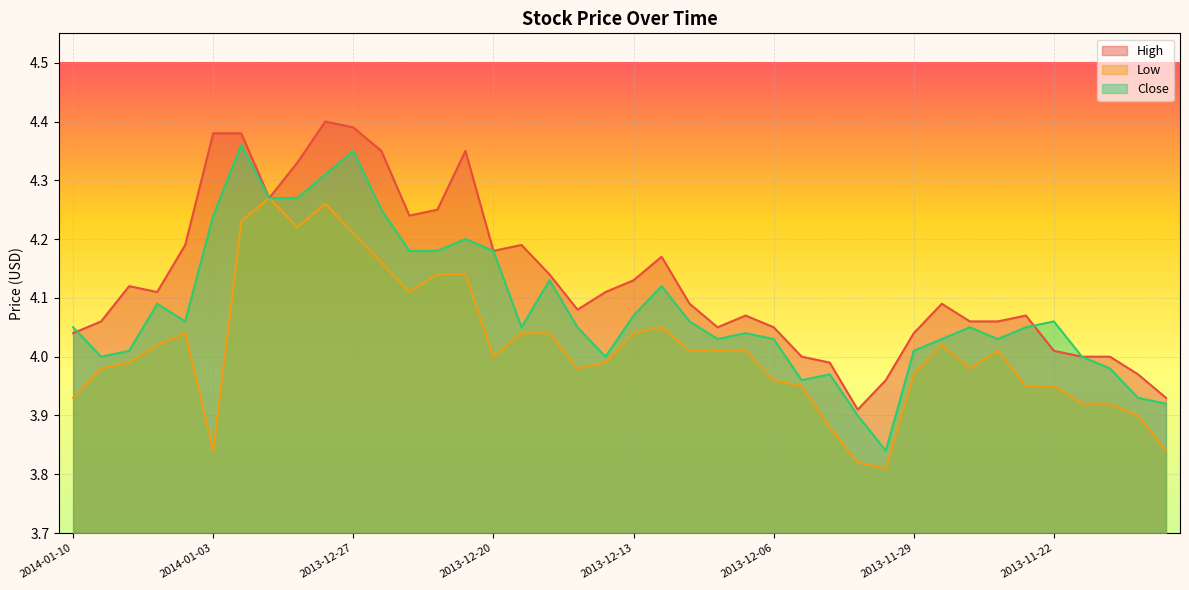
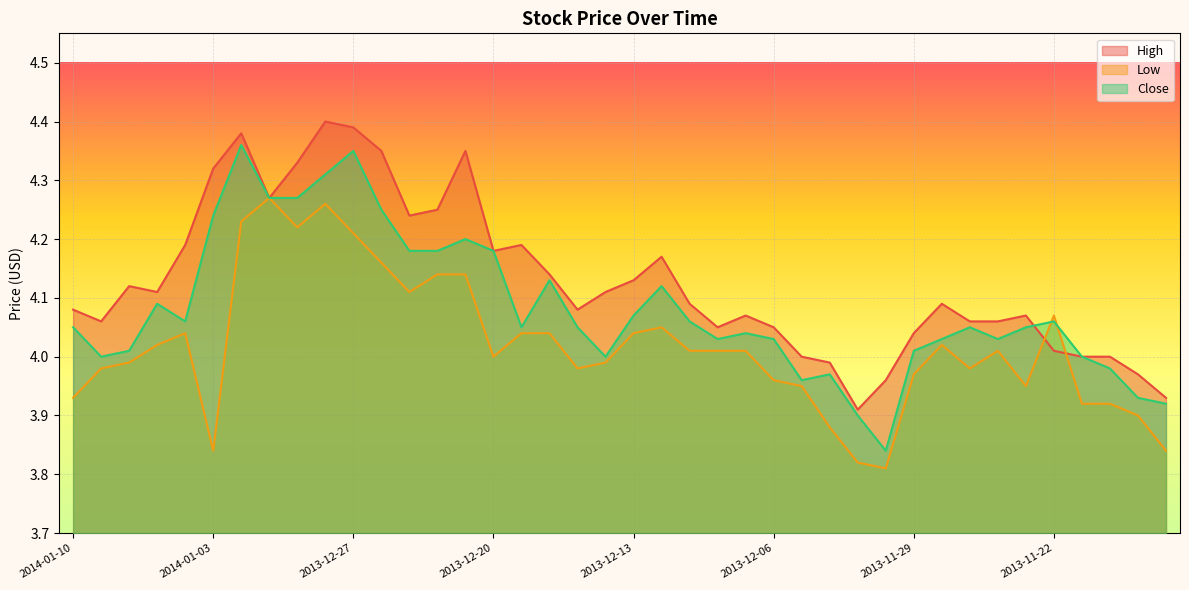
  {
    "High": {
-     "2014-01-10": 4.04,
-     "2014-01-03": 4.38,
+     "2014-01-10": 4.08,
+     "2014-01-03": 4.32,
      "2013-12-27": 4.39,
      "2013-12-13": 4.13,
      "2013-12-06": 4.05,
      "2013-11-29": 4.04,
      "2013-11-22": 4.01
    },
    "Low": {
      "2014-01-10": 3.93,
      "2014-01-03": 3.84,
      "2013-12-27": 4.21,
      "2013-12-20": 4.00,
      "2013-12-13": 4.04,
      "2013-12-06": 3.96,
      "2013-11-29": 3.97,
-     "2013-11-22": 3.95
+     "2013-11-22": 4.07
    },
    "Close": {
      "2014-01-10": 4.05,
      "2014-01-03": 4.24,
      "2013-12-27": 4.35,
      "2013-12-13": 4.07,
      "2013-12-06": 4.03,
      "2013-11-29": 4.01,
      "2013-11-22": 4.06
    }
  }
